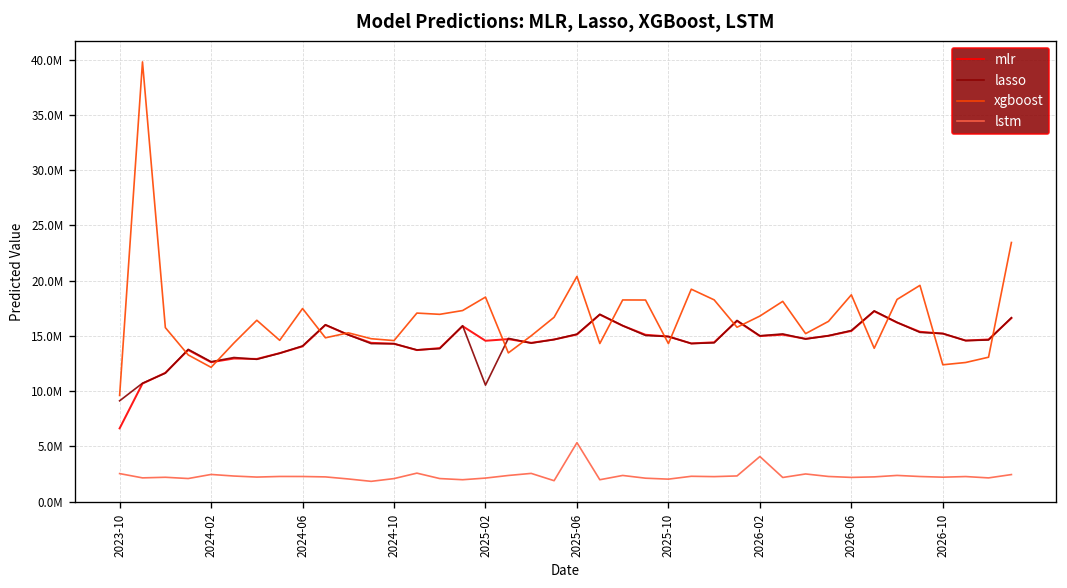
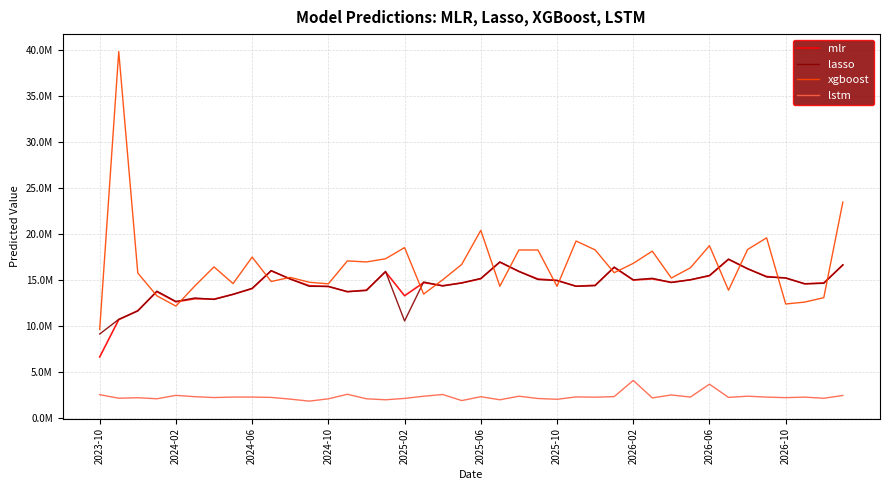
  {
    "mlr": {
      "2023-10": 7000000,
-     "2025-02": 15000000
+     "2025-02": 13000000
    },
    "lasso": {
      "2023-10": 9000000,
      "2025-02": 11000000
    },
    "xgboost": {
      "2023-10": 10000000,
      "2024-02": 12000000,
      "2024-06": 17000000,
      "2024-10": 15000000,
      "2025-02": 19000000,
      "2025-06": 20000000,
      "2025-10": 14000000,
      "2026-02": 17000000,
      "2026-06": 19000000,
      "2026-10": 12000000
    },
    "lstm": {
      "2023-10": 3000000,
      "2024-02": 2000000,
      "2024-06": 2000000,
      "2024-10": 2000000,
      "2025-02": 2000000,
-     "2025-06": 5000000,
+     "2025-06": 2000000,
      "2025-10": 2000000,
      "2026-02": 4000000,
-     "2026-06": 2000000,
+     "2026-06": 4000000,
      "2026-10": 2000000
    }
  }
